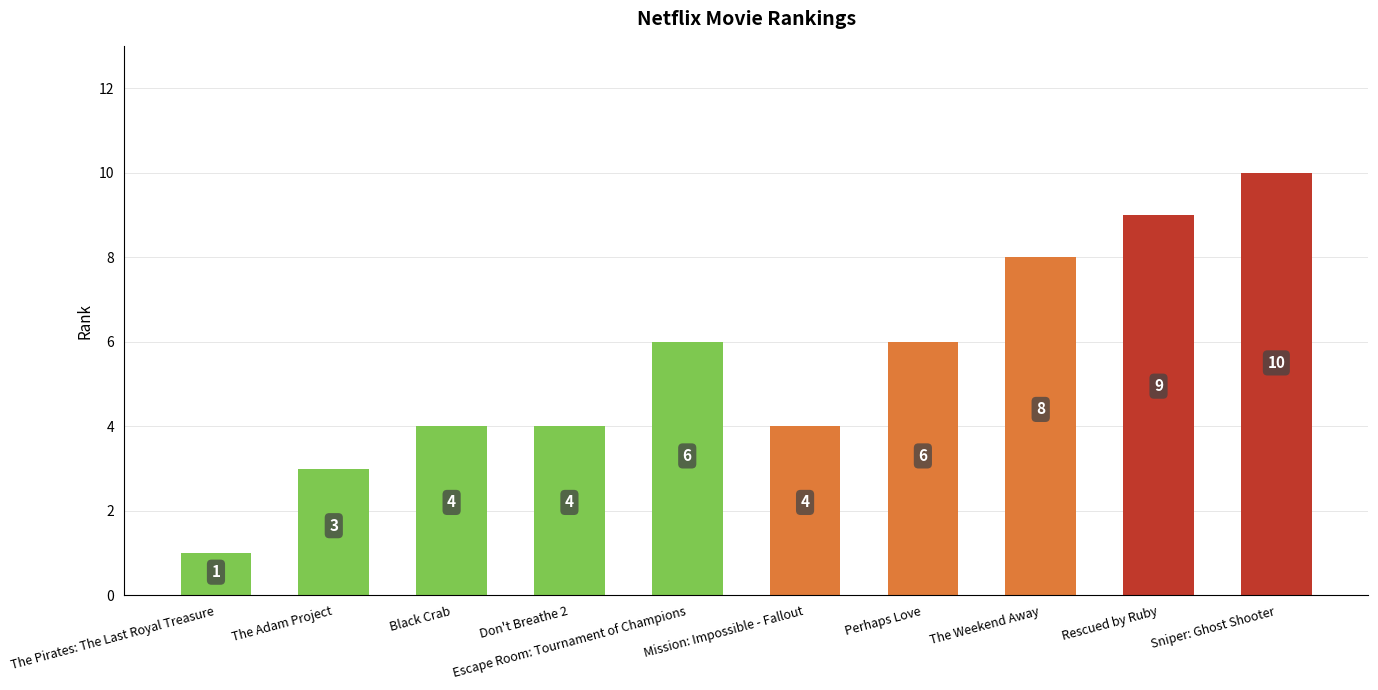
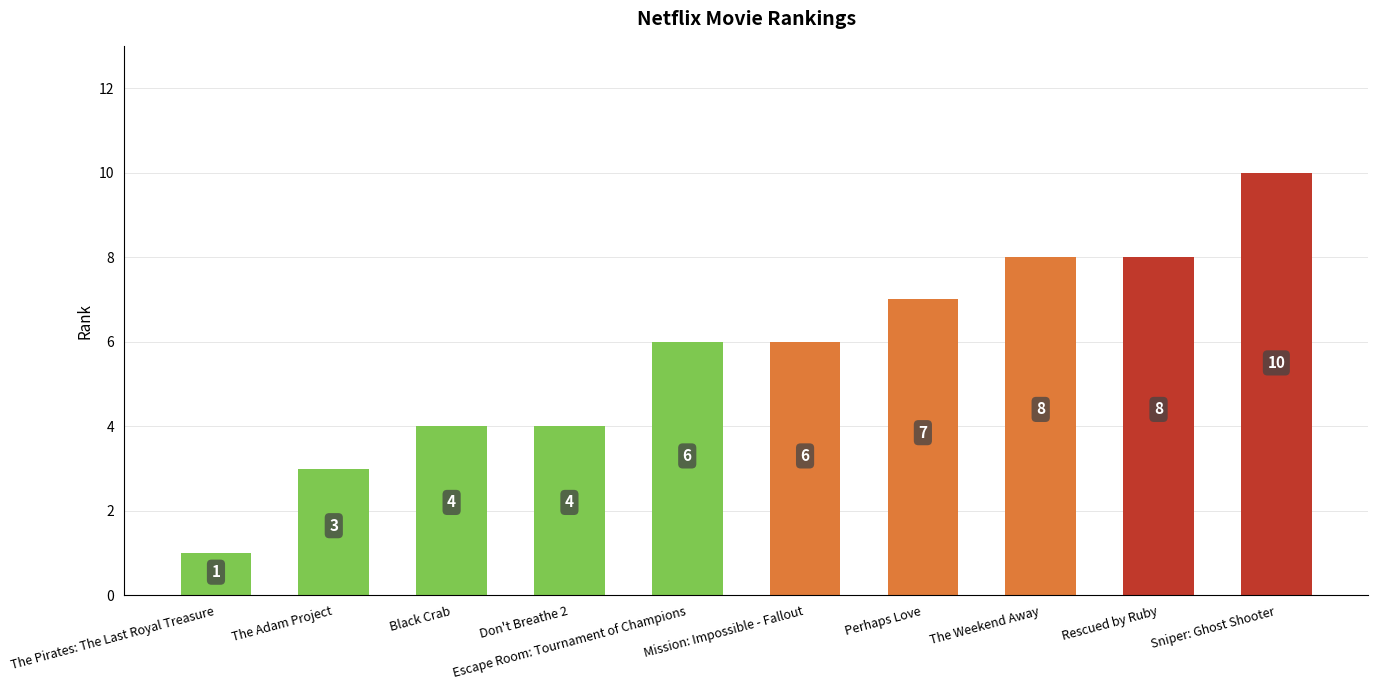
  {
-   "Mission: Impossible - Fallout": 4,
-   "Perhaps Love": 6,
-   "Rescued by Ruby": 9
+   "Mission: Impossible - Fallout": 6,
+   "Perhaps Love": 7,
+   "Rescued by Ruby": 8
  }
